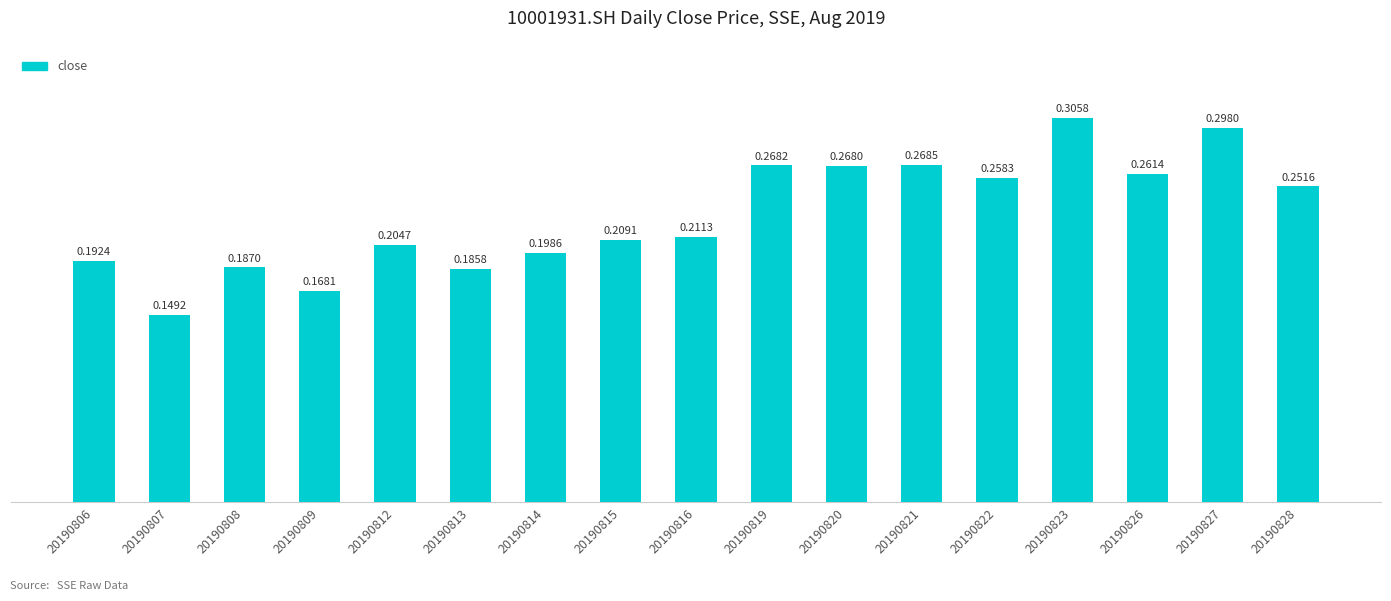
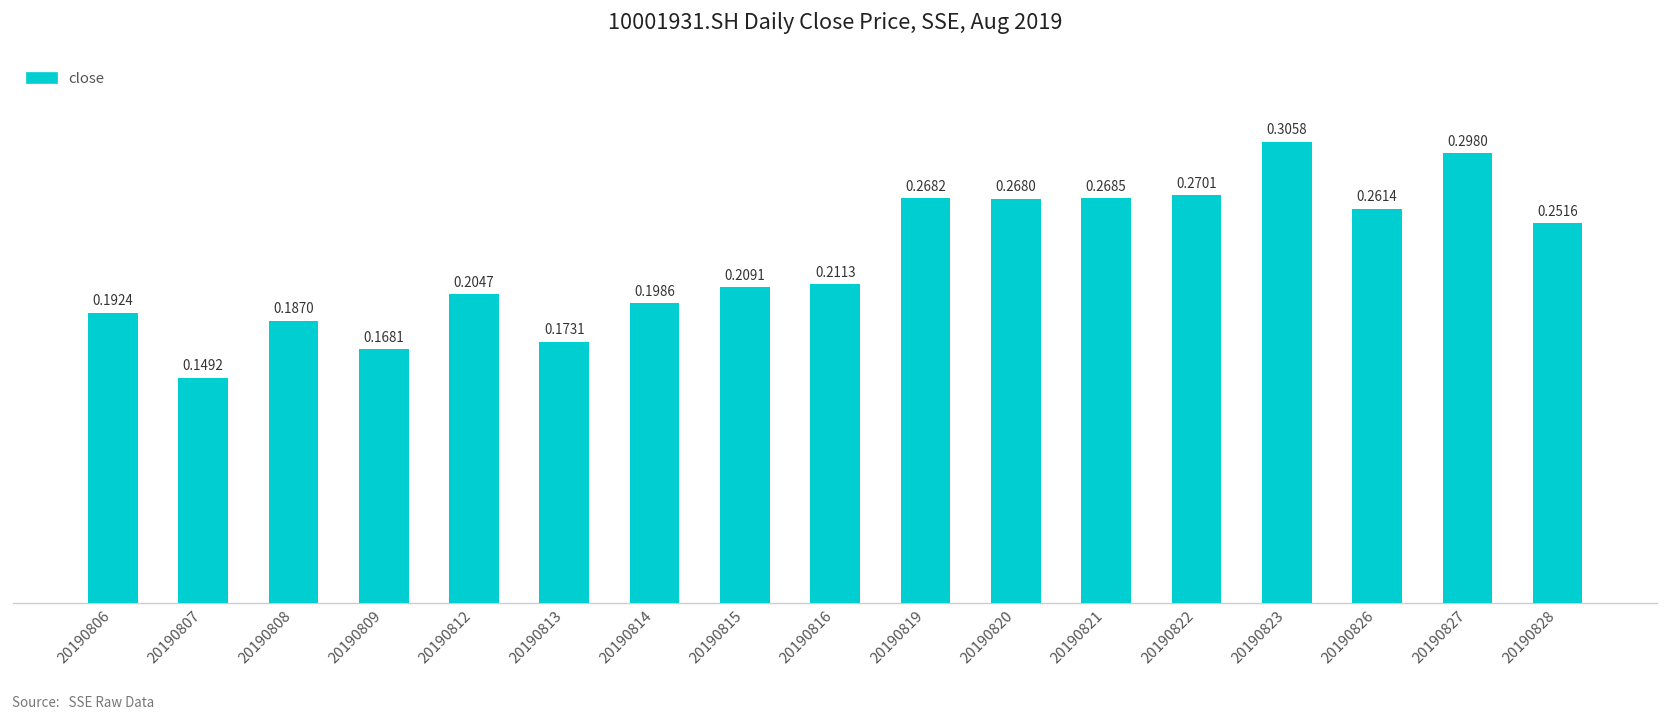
  {
    "20190806": 0.1924,
    "20190807": 0.1492,
    "20190808": 0.1870,
    "20190809": 0.1681,
    "20190812": 0.2047,
-   "20190813": 0.1858,
+   "20190813": 0.1731,
    "20190814": 0.1986,
    "20190815": 0.2091,
    "20190816": 0.2113,
    "20190819": 0.2682,
    "20190820": 0.2680,
    "20190821": 0.2685,
-   "20190822": 0.2583,
+   "20190822": 0.2701,
    "20190823": 0.3058,
    "20190826": 0.2614,
    "20190827": 0.2980,
    "20190828": 0.2516
  }
